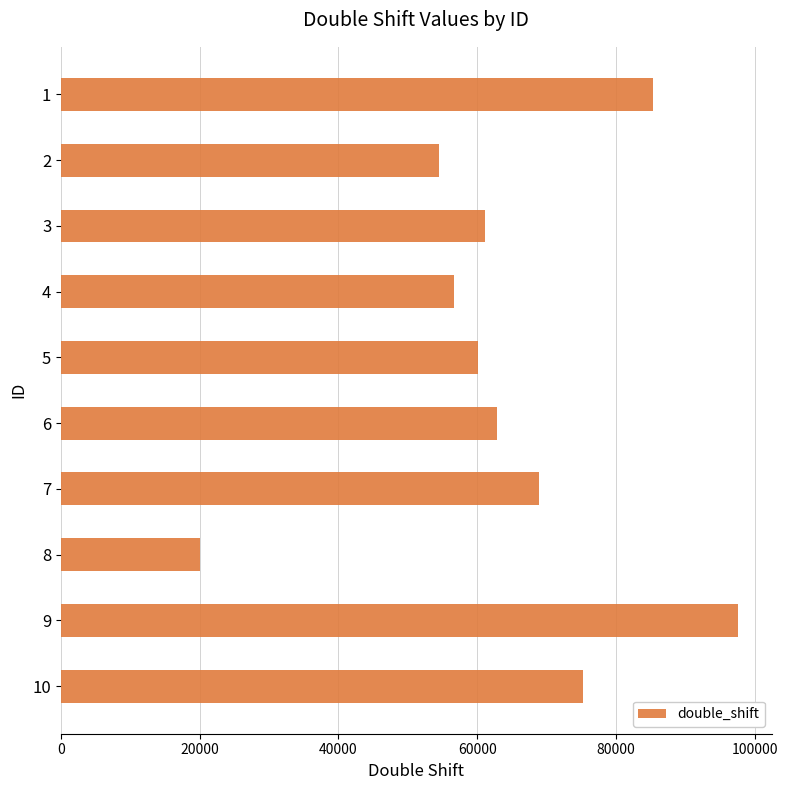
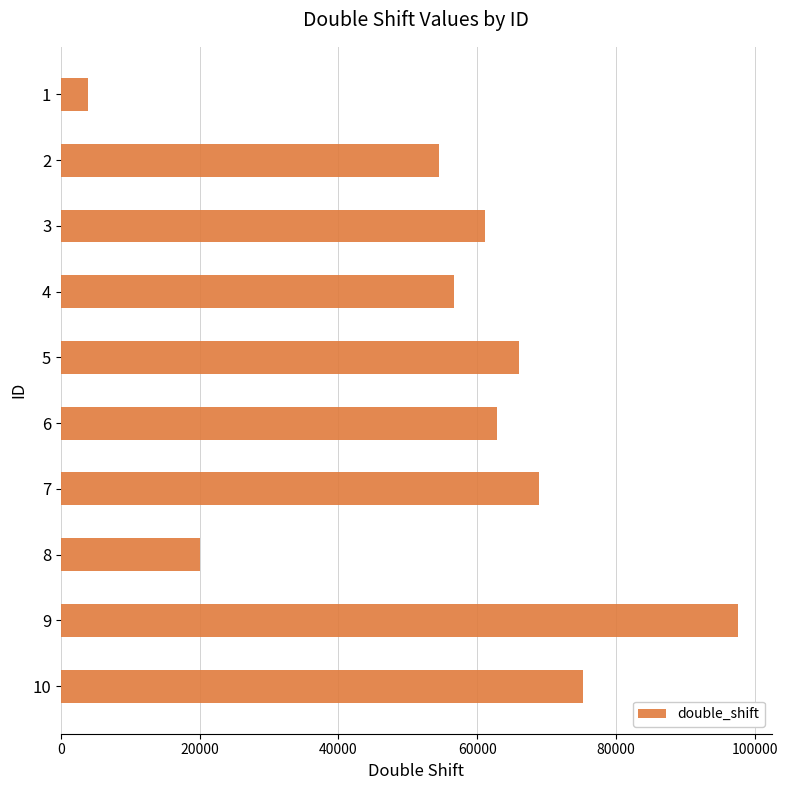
  {
-   "1": 85000,
+   "1": 4000,
    "2": 55000,
    "3": 61000,
    "4": 57000,
-   "5": 60000,
+   "5": 66000,
    "6": 63000,
    "7": 69000,
    "8": 20000,
    "9": 98000,
    "10": 75000
  }
